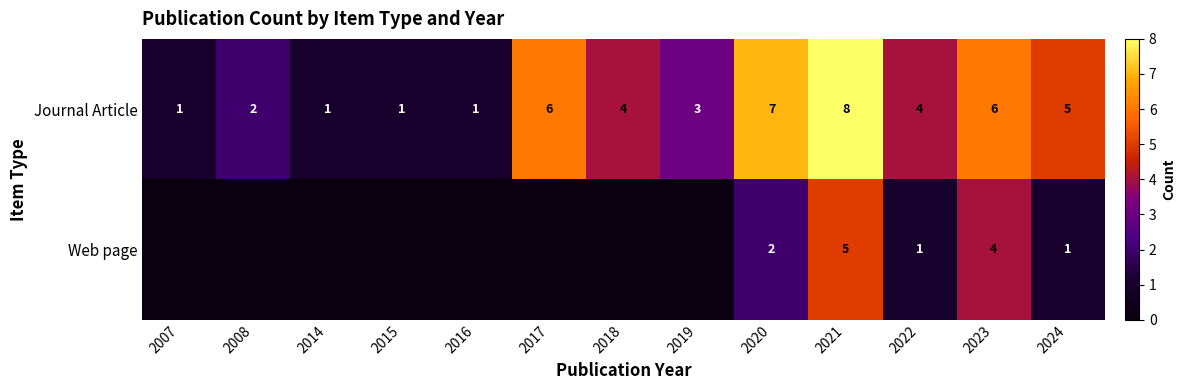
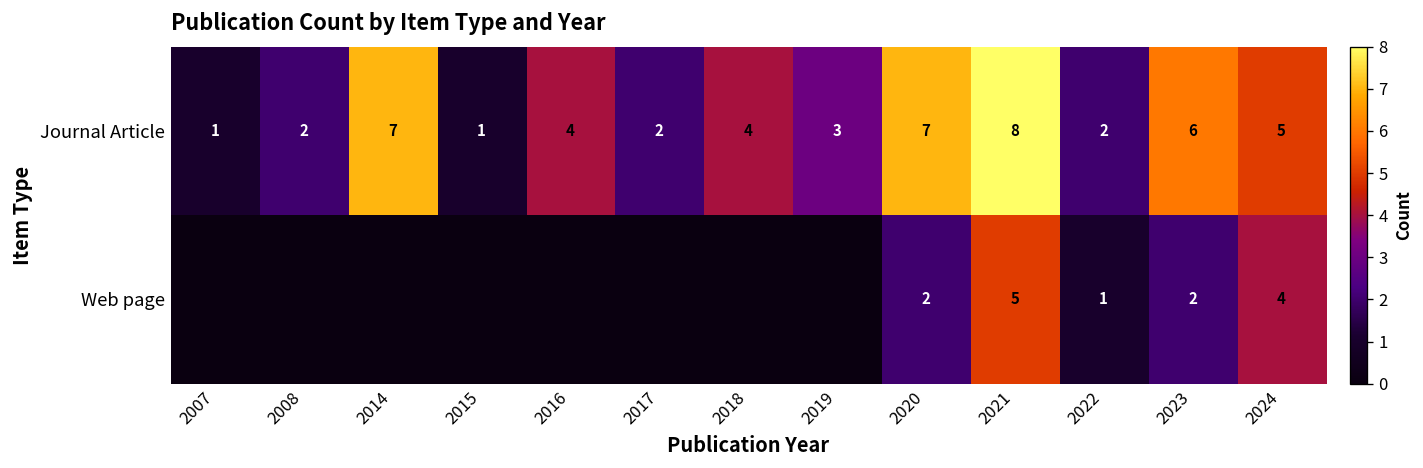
  {
    "Journal Article": {
      "2007": 1,
      "2008": 2,
-     "2014": 1,
+     "2014": 7,
      "2015": 1,
-     "2016": 1,
-     "2017": 6,
+     "2016": 4,
+     "2017": 2,
      "2018": 4,
      "2019": 3,
      "2020": 7,
      "2021": 8,
-     "2022": 4,
+     "2022": 2,
      "2023": 6,
      "2024": 5
    },
    "Web page": {
      "2020": 2,
      "2021": 5,
      "2022": 1,
-     "2023": 4,
-     "2024": 1
+     "2023": 2,
+     "2024": 4
    }
  }
